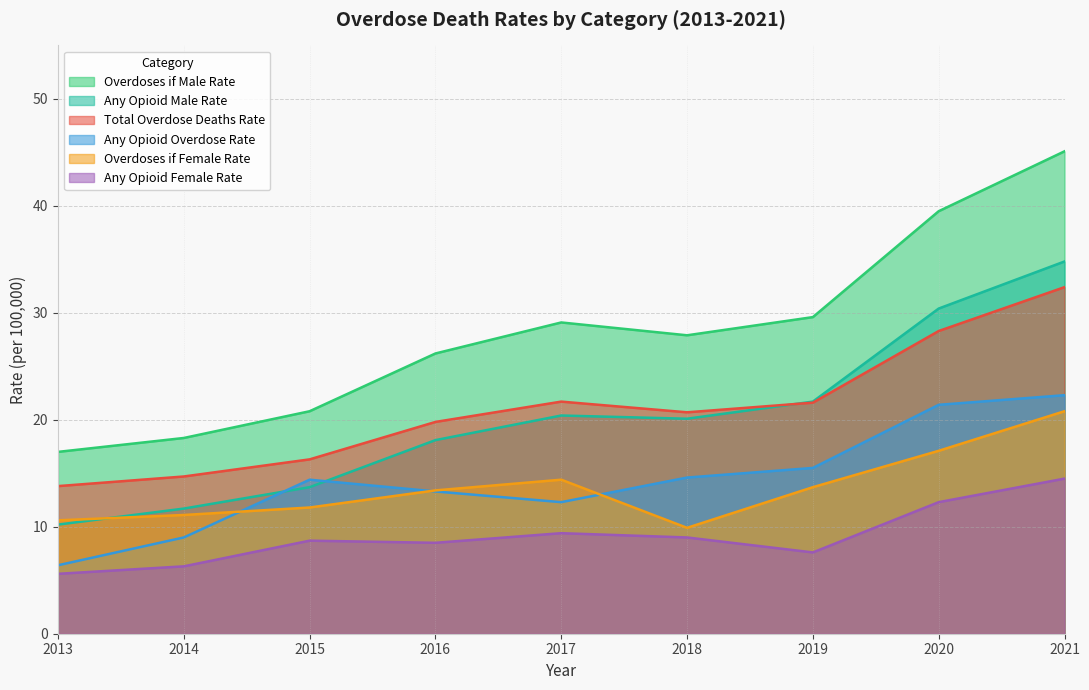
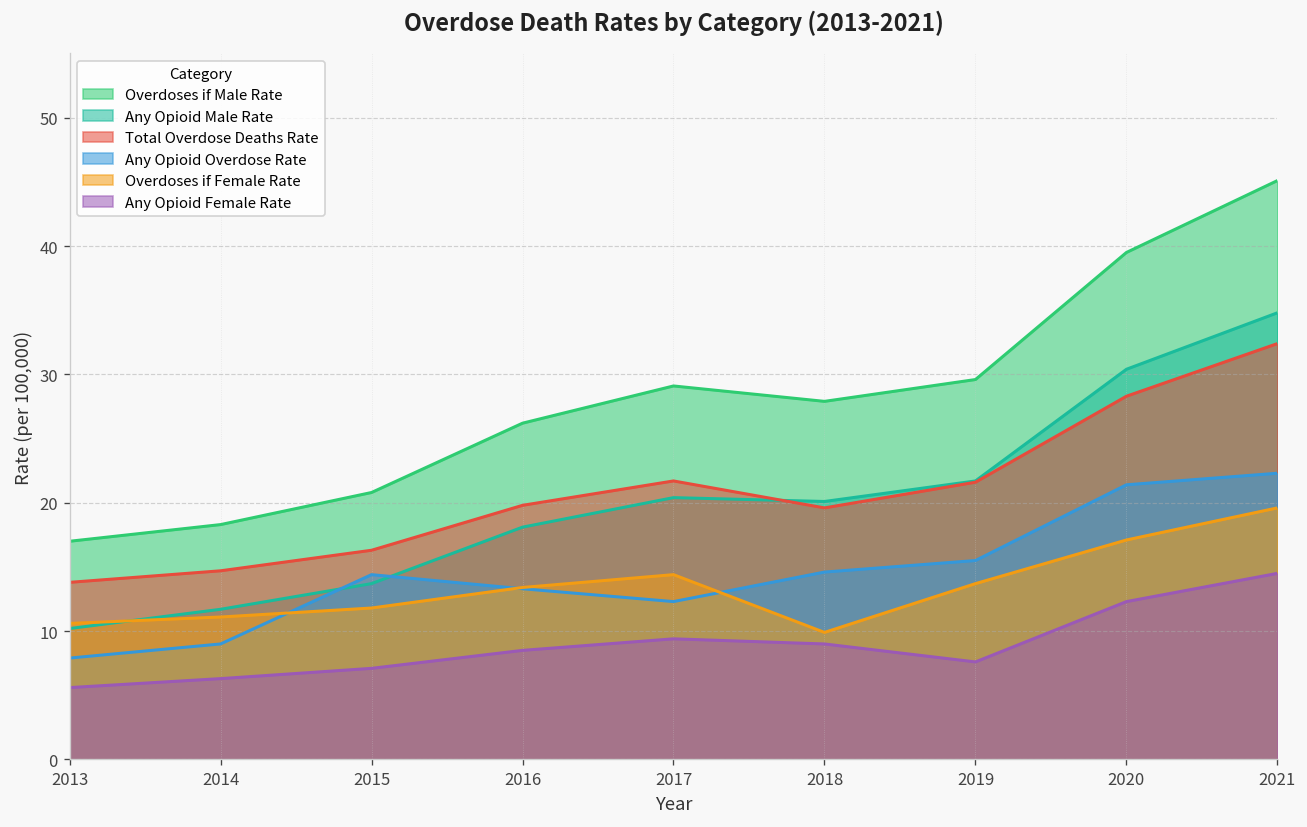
  {
    "Total Overdose Deaths Rate": {
      "2013": 13.8,
      "2014": 14.7,
      "2015": 16.3,
      "2016": 19.8,
      "2017": 21.7,
-     "2018": 20.7,
+     "2018": 19.6,
      "2020": 28.3,
      "2021": 32.4
    },
    "Any Opioid Overdose Rate": {
-     "2013": 6.4,
+     "2013": 7.9,
      "2014": 9.0,
      "2015": 14.4,
      "2017": 12.3,
      "2018": 14.6,
      "2019": 15.5,
      "2020": 21.4,
      "2021": 22.3
    },
    "Overdoses if Female Rate": {
      "2013": 10.6,
      "2014": 11.1,
      "2015": 11.8,
      "2017": 14.4,
      "2018": 9.9,
      "2019": 13.7,
      "2020": 17.1,
-     "2021": 20.8
+     "2021": 19.6
    },
    "Any Opioid Female Rate": {
      "2013": 5.6,
      "2014": 6.3,
-     "2015": 8.7,
+     "2015": 7.1,
      "2016": 8.5,
      "2017": 9.4,
      "2018": 9.0,
      "2019": 7.6,
      "2020": 12.3,
      "2021": 14.5
    }
  }
